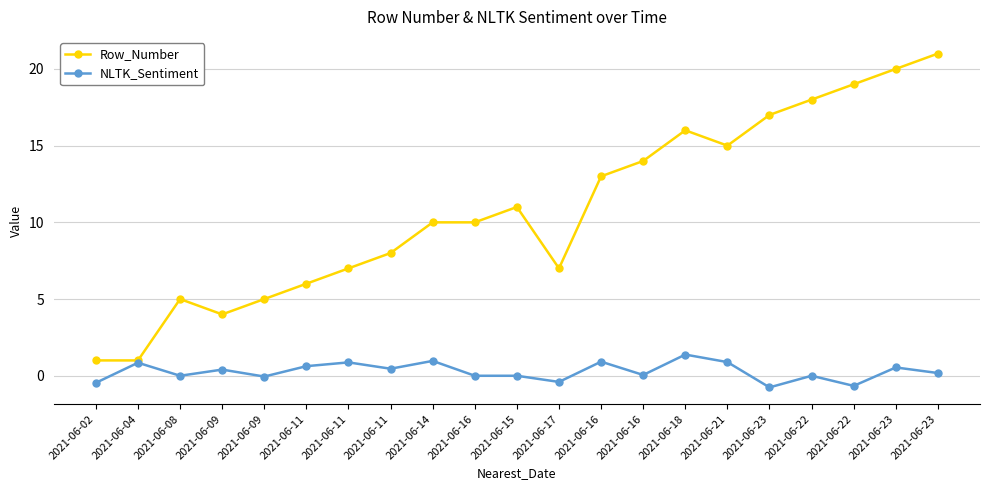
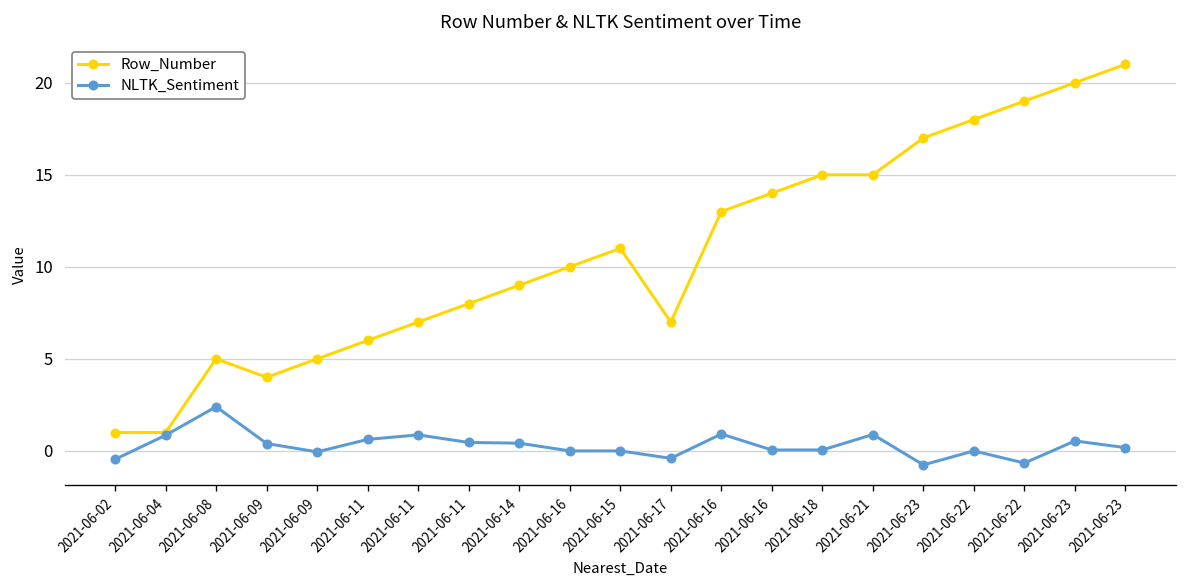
  {
    "Row_Number": {
      "2021-06-02": 1,
      "2021-06-08": 5,
-     "2021-06-14": 10,
+     "2021-06-14": 9,
      "2021-06-15": 11,
      "2021-06-17": 7,
-     "2021-06-18": 16,
+     "2021-06-18": 15,
      "2021-06-21": 15
    },
    "NLTK_Sentiment": {
      "2021-06-02": -0.5,
-     "2021-06-08": 0.0,
-     "2021-06-14": 1.0,
+     "2021-06-08": 2.4,
+     "2021-06-14": 0.4,
      "2021-06-15": 0.0,
      "2021-06-17": -0.4,
-     "2021-06-18": 1.4,
+     "2021-06-18": 0.1,
      "2021-06-21": 0.9
    }
  }
